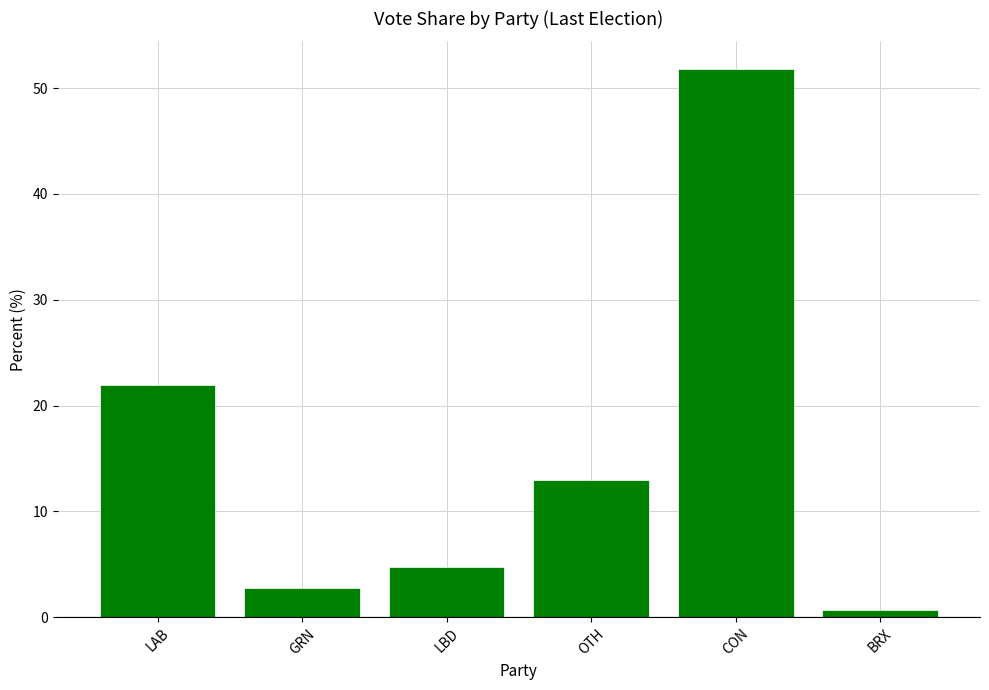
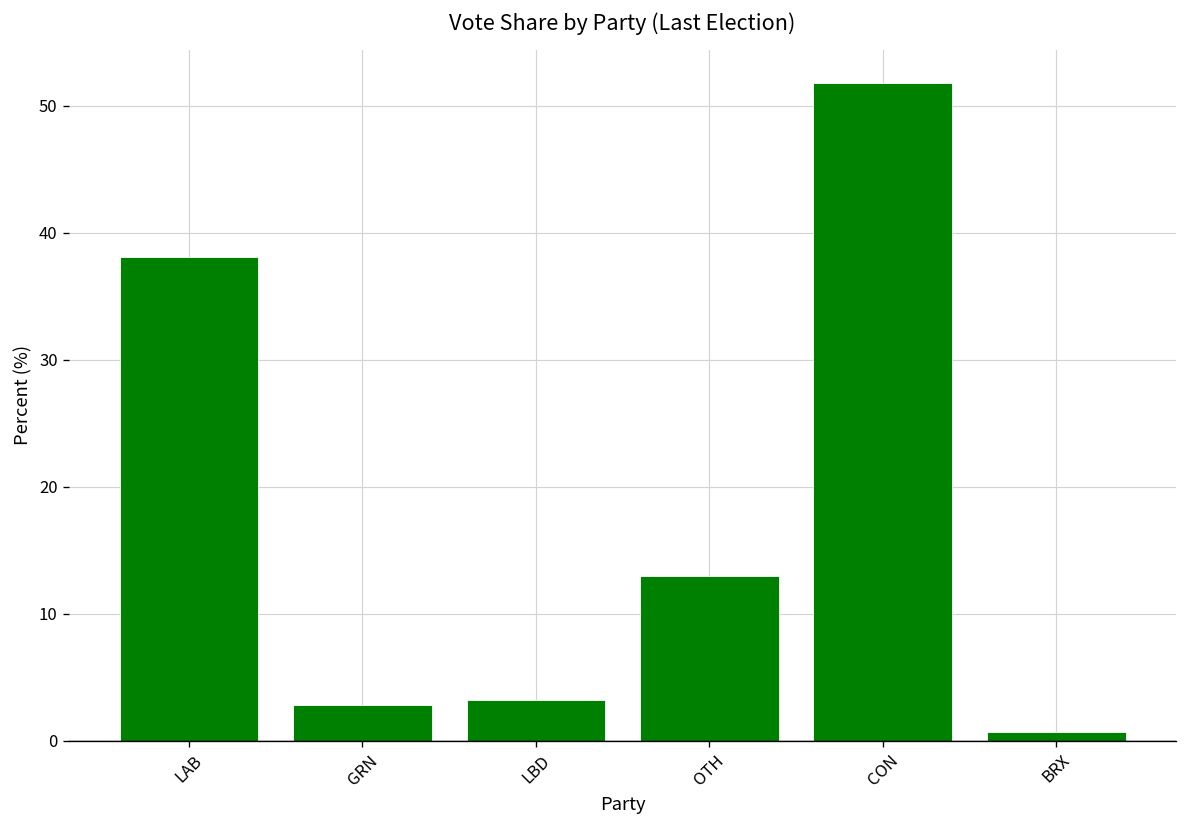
  {
-   "LAB": 21.9,
+   "LAB": 38.1,
    "GRN": 2.8,
-   "LBD": 4.7,
+   "LBD": 3.2,
    "OTH": 13.0,
    "CON": 51.8,
    "BRX": 0.7
  }
